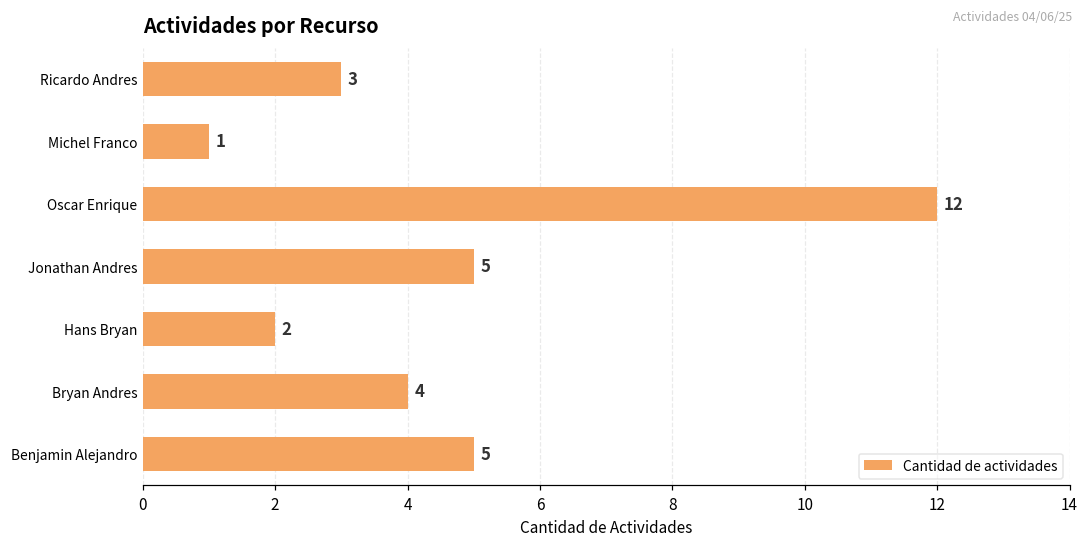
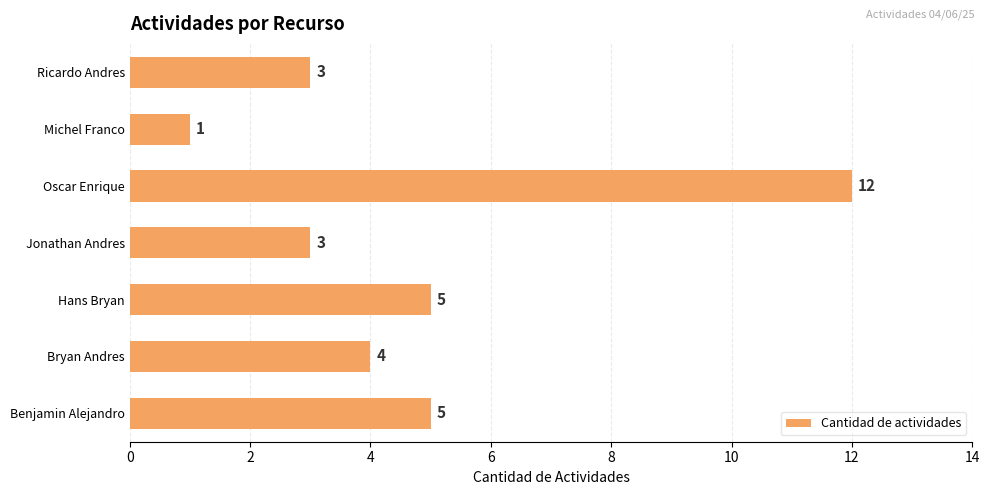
  {
    "Ricardo Andres": 3,
    "Michel Franco": 1,
    "Oscar Enrique": 12,
-   "Jonathan Andres": 5,
-   "Hans Bryan": 2,
+   "Jonathan Andres": 3,
+   "Hans Bryan": 5,
    "Bryan Andres": 4,
    "Benjamin Alejandro": 5
  }
